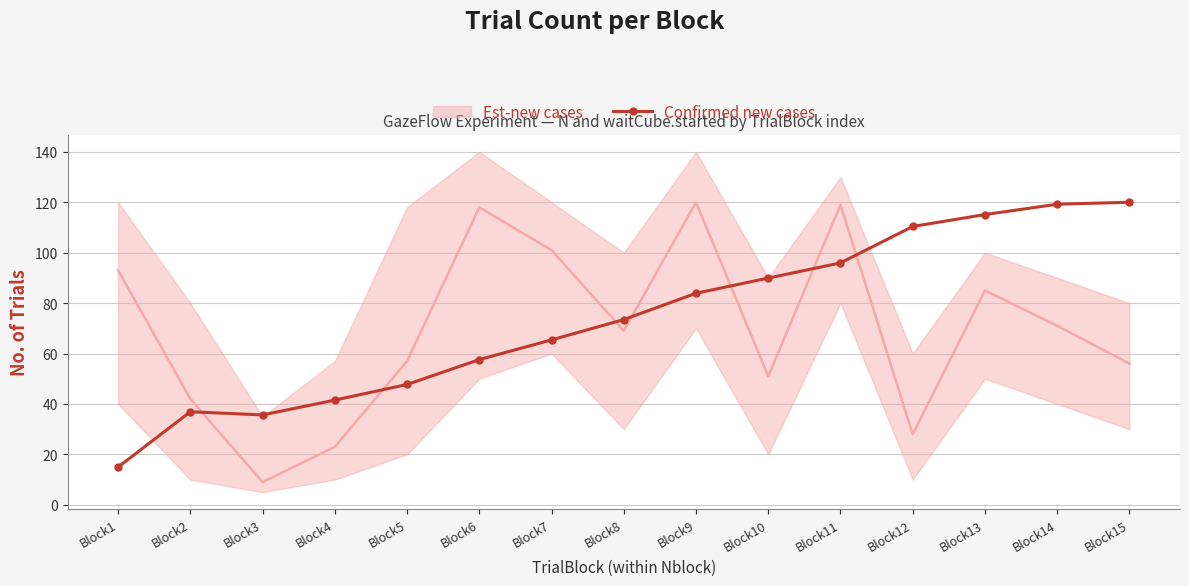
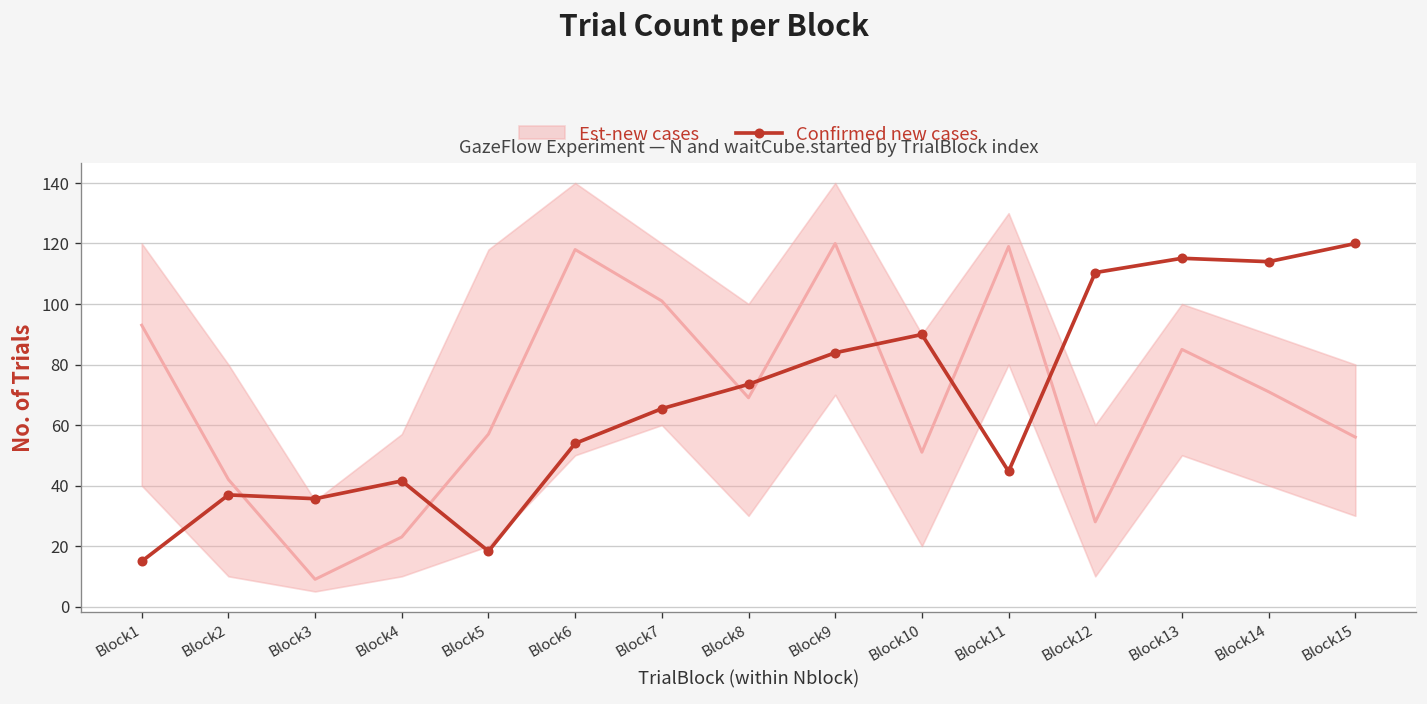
  {
    "Confirmed new cases": {
      "Block1": 15,
      "Block2": 37,
      "Block4": 42,
-     "Block5": 48,
-     "Block6": 58,
+     "Block5": 18,
+     "Block6": 54,
      "Block7": 65,
      "Block8": 73,
      "Block9": 84,
-     "Block11": 96,
+     "Block11": 45,
      "Block12": 110,
      "Block13": 115,
-     "Block14": 119,
+     "Block14": 114,
      "Block15": 120
    }
  }
